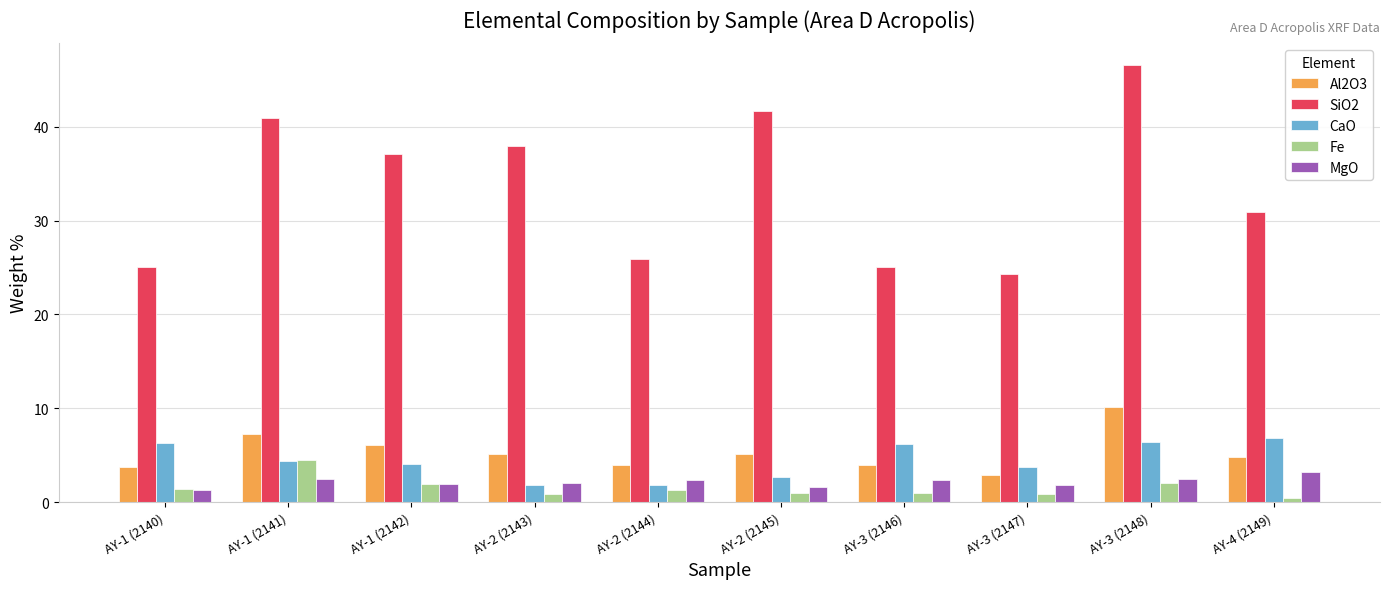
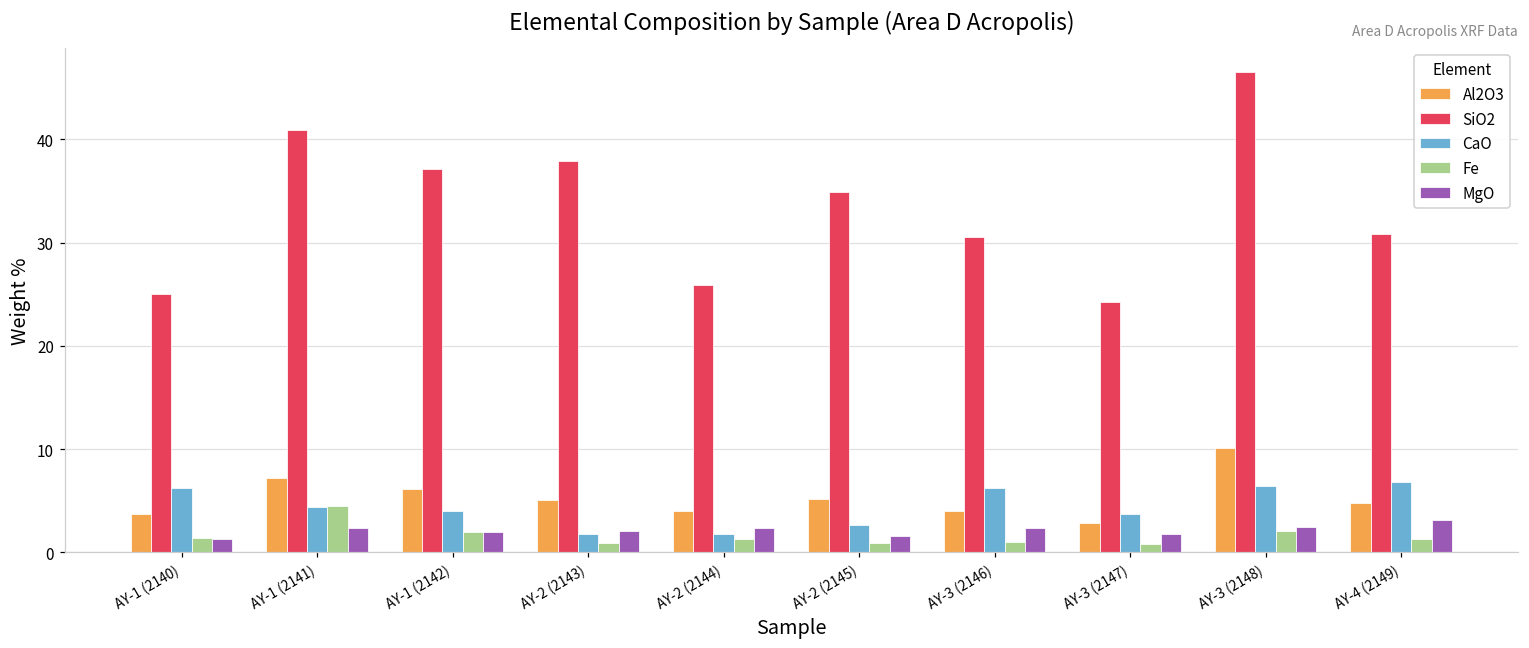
  {
    "Al2O3": {
      "AY-1 (2140)": 4,
      "AY-1 (2141)": 7,
      "AY-1 (2142)": 6,
      "AY-2 (2143)": 5,
      "AY-2 (2144)": 4,
      "AY-2 (2145)": 5,
      "AY-3 (2146)": 4,
      "AY-3 (2147)": 3,
      "AY-3 (2148)": 10,
      "AY-4 (2149)": 5
    },
    "SiO2": {
      "AY-1 (2140)": 25,
      "AY-1 (2141)": 41,
      "AY-1 (2142)": 37,
      "AY-2 (2143)": 38,
      "AY-2 (2144)": 26,
-     "AY-2 (2145)": 42,
-     "AY-3 (2146)": 25,
+     "AY-2 (2145)": 35,
+     "AY-3 (2146)": 31,
      "AY-3 (2147)": 24,
      "AY-3 (2148)": 47,
      "AY-4 (2149)": 31
    },
    "CaO": {
      "AY-1 (2140)": 6,
      "AY-1 (2141)": 4,
      "AY-1 (2142)": 4,
      "AY-2 (2143)": 2,
      "AY-2 (2144)": 2,
      "AY-2 (2145)": 3,
      "AY-3 (2146)": 6,
      "AY-3 (2147)": 4,
      "AY-3 (2148)": 6,
      "AY-4 (2149)": 7
    },
    "Fe": {
      "AY-1 (2140)": 1,
      "AY-1 (2141)": 4,
      "AY-1 (2142)": 2,
      "AY-2 (2143)": 1,
      "AY-2 (2144)": 1,
      "AY-2 (2145)": 1,
      "AY-3 (2146)": 1,
      "AY-3 (2147)": 1,
      "AY-3 (2148)": 2,
-     "AY-4 (2149)": 0
+     "AY-4 (2149)": 1
    },
    "MgO": {
      "AY-1 (2140)": 1,
      "AY-1 (2141)": 2,
      "AY-1 (2142)": 2,
      "AY-2 (2143)": 2,
      "AY-2 (2144)": 2,
      "AY-2 (2145)": 2,
      "AY-3 (2146)": 2,
      "AY-3 (2147)": 2,
      "AY-3 (2148)": 2,
      "AY-4 (2149)": 3
    }
  }
